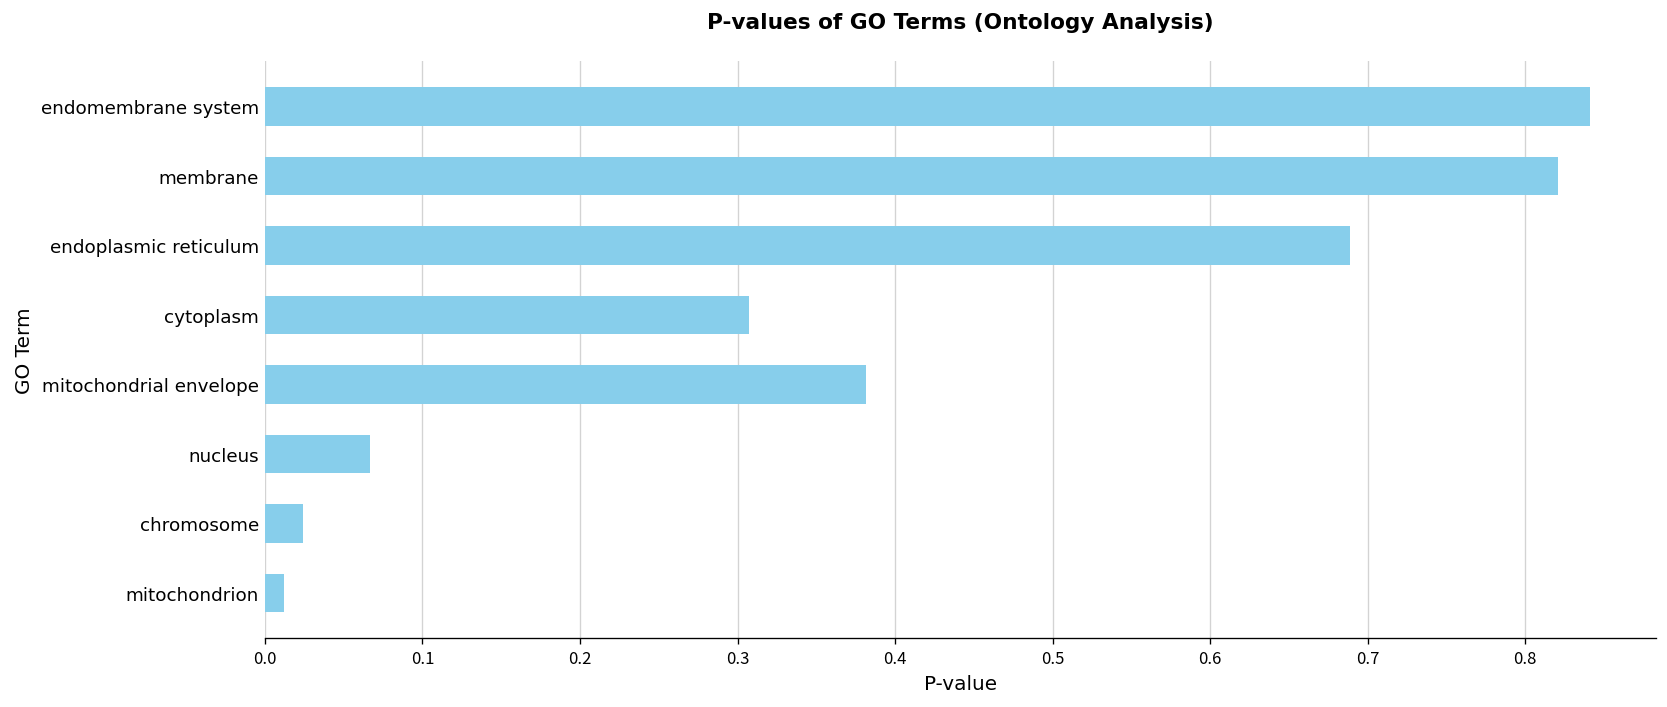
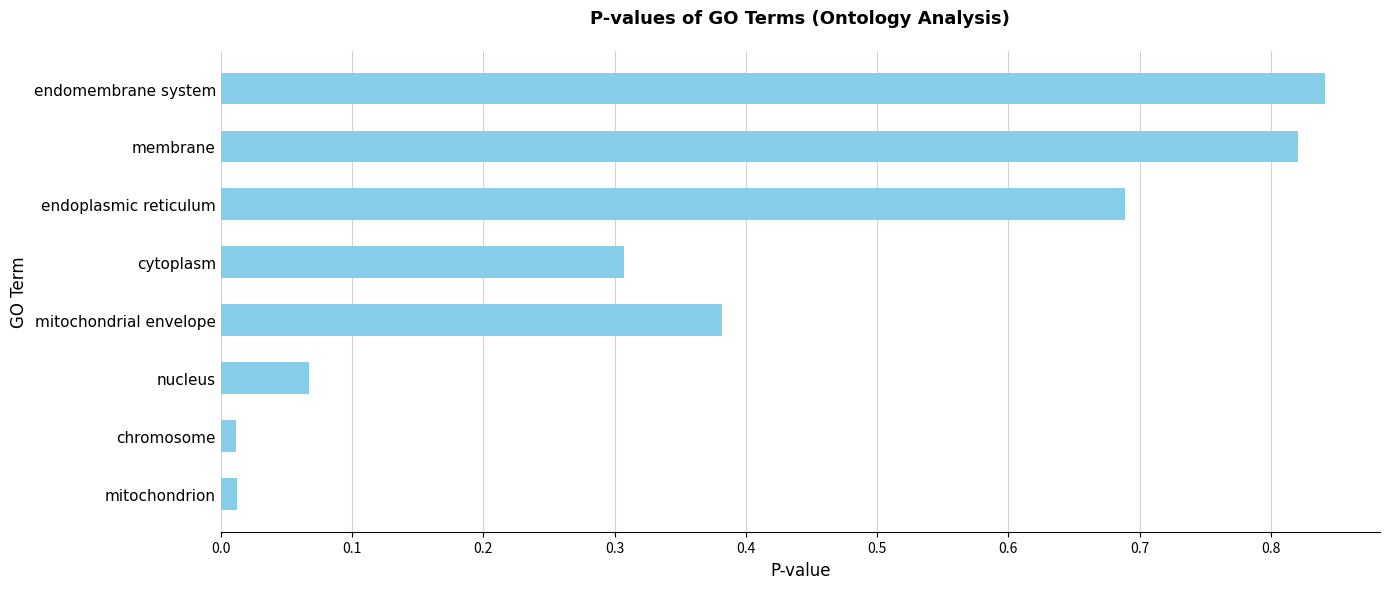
  {
    "endomembrane system": 0.841,
    "membrane": 0.821,
    "endoplasmic reticulum": 0.689,
    "cytoplasm": 0.307,
    "mitochondrial envelope": 0.382,
    "nucleus": 0.067,
-   "chromosome": 0.024,
+   "chromosome": 0.012,
    "mitochondrion": 0.012
  }
